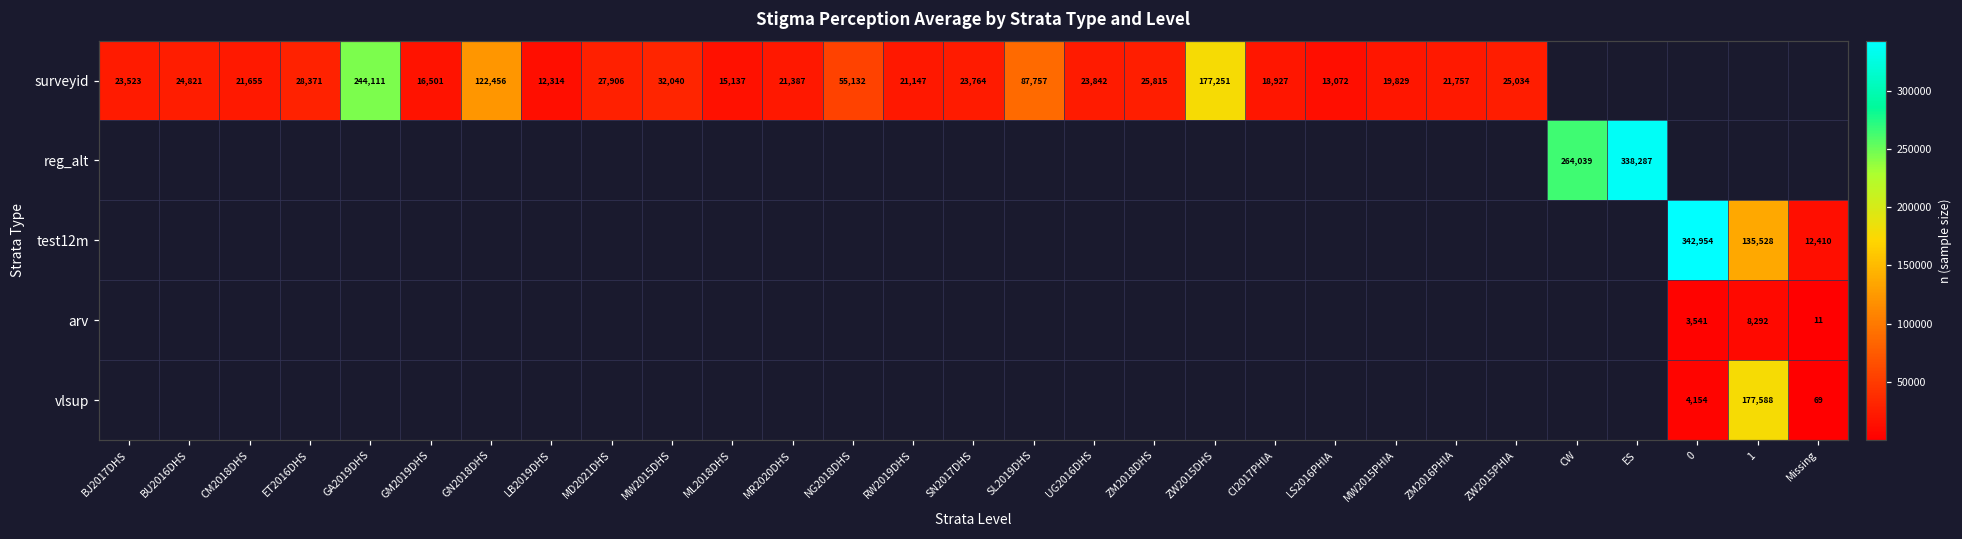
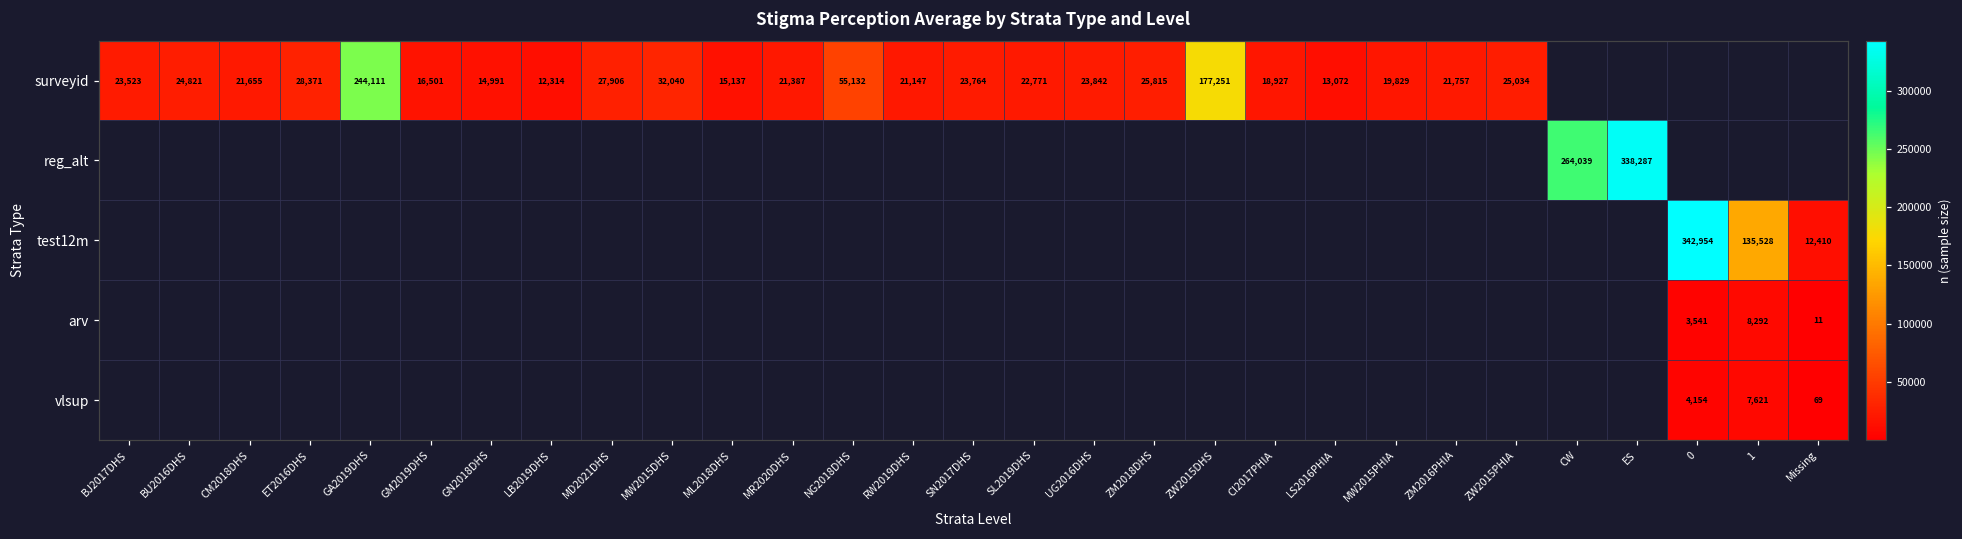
  {
    "surveyid": {
      "BJ2017DHS": "23,523",
      "BU2016DHS": "24,821",
      "CM2018DHS": "21,655",
      "ET2016DHS": "28,371",
      "GA2019DHS": "244,111",
      "GM2019DHS": "16,501",
-     "GN2018DHS": "122,456",
+     "GN2018DHS": "14,991",
      "LB2019DHS": "12,314",
      "MD2021DHS": "27,906",
      "MW2015DHS": "32,040",
      "ML2018DHS": "15,137",
      "MR2020DHS": "21,387",
      "NG2018DHS": "55,132",
      "RW2019DHS": "21,147",
      "SN2017DHS": "23,764",
-     "SL2019DHS": "87,757",
+     "SL2019DHS": "22,771",
      "UG2016DHS": "23,842",
      "ZM2018DHS": "25,815",
      "ZW2015DHS": "177,251",
      "CI2017PHIA": "18,927",
      "LS2016PHIA": "13,072",
      "MW2015PHIA": "19,829",
      "ZM2016PHIA": "21,757",
      "ZW2015PHIA": "25,034"
    },
    "reg_alt": {
      "CW": "264,039",
      "ES": "338,287"
    },
    "test12m": {
      "0": "342,954",
      "1": "135,528",
      "Missing": "12,410"
    },
    "arv": {
      "0": "3,541",
      "1": "8,292",
      "Missing": "11"
    },
    "vlsup": {
      "0": "4,154",
-     "1": "177,588",
+     "1": "7,621",
      "Missing": "69"
    }
  }
